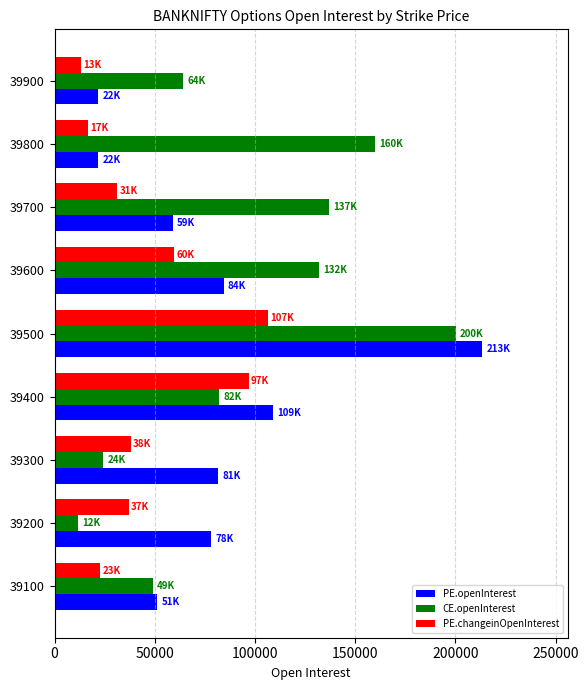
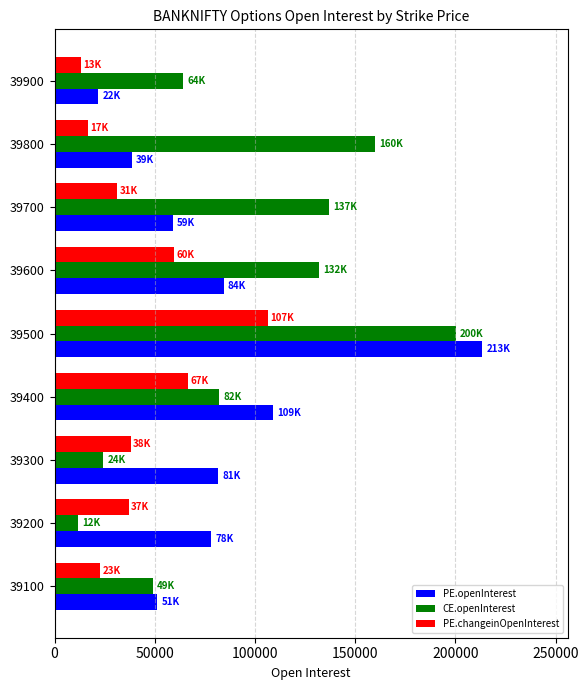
  {
    "PE.openInterest": {
      "39900": "22K",
-     "39800": "22K",
+     "39800": "39K",
      "39700": "59K",
      "39600": "84K",
      "39500": "213K",
      "39400": "109K",
      "39300": "81K",
      "39200": "78K",
      "39100": "51K"
    },
    "CE.openInterest": {
      "39900": "64K",
      "39800": "160K",
      "39700": "137K",
      "39600": "132K",
      "39500": "200K",
      "39400": "82K",
      "39300": "24K",
      "39200": "12K",
      "39100": "49K"
    },
    "PE.changeinOpenInterest": {
      "39900": "13K",
      "39800": "17K",
      "39700": "31K",
      "39600": "60K",
      "39500": "107K",
-     "39400": "97K",
+     "39400": "67K",
      "39300": "38K",
      "39200": "37K",
      "39100": "23K"
    }
  }
